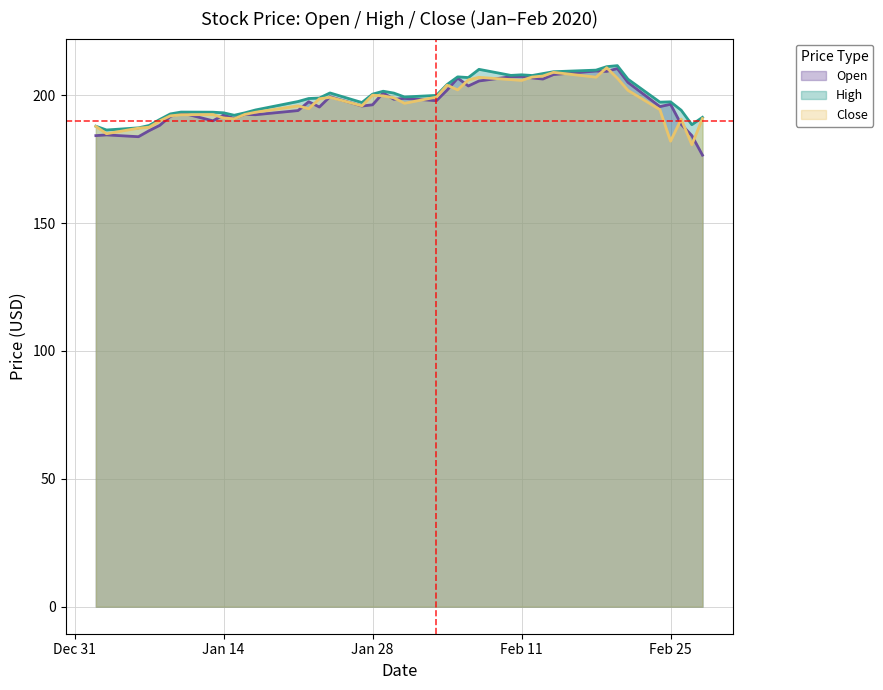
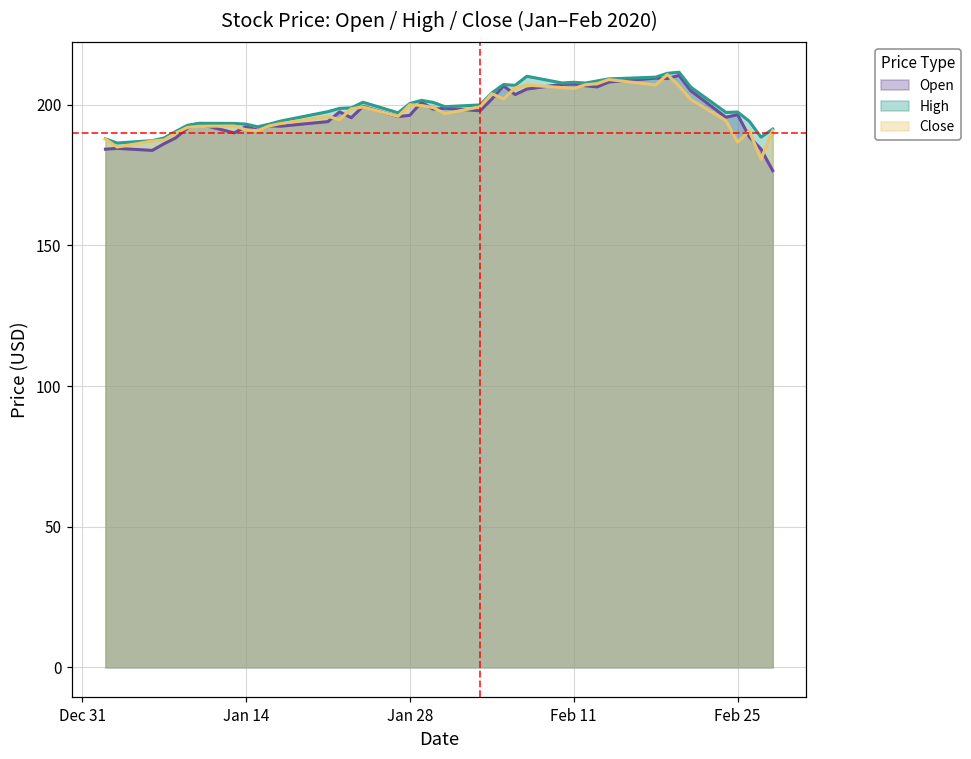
  {
    "Close": {
      "Jan 14": 191,
      "Feb 11": 206,
-     "Feb 25": 182
+     "Feb 25": 187
    }
  }
